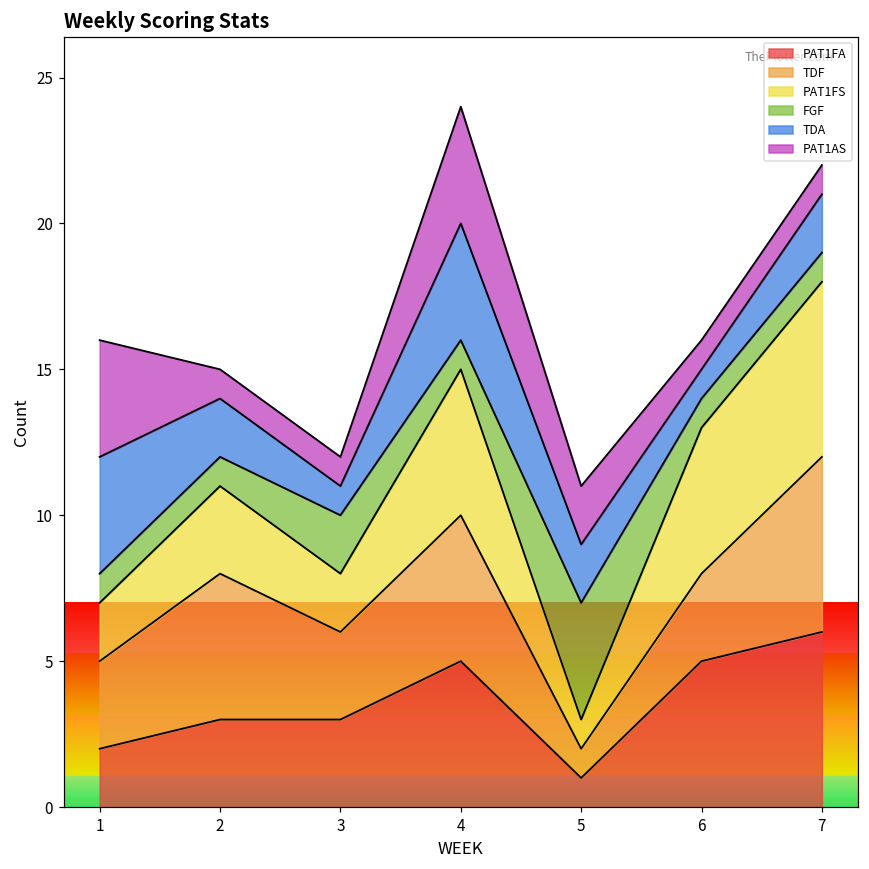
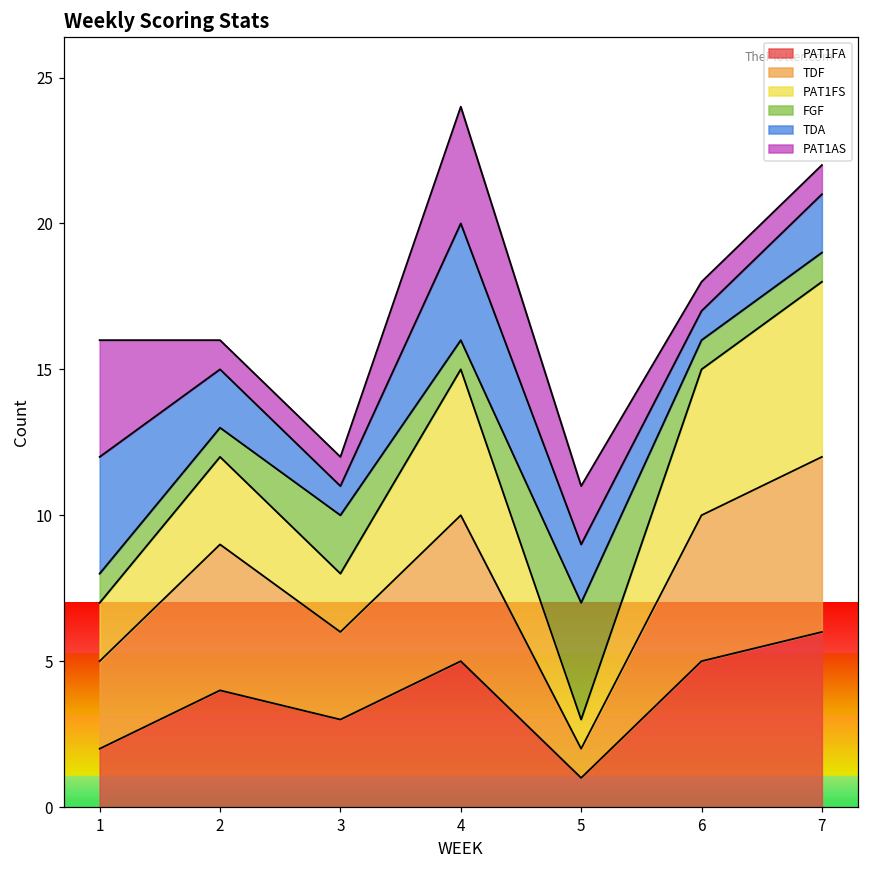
  {
    "PAT1FA": {
      "1": 2,
-     "2": 3,
+     "2": 4,
      "3": 3,
      "4": 5,
      "5": 1,
      "6": 5,
      "7": 6
    },
    "TDF": {
      "1": 3,
      "2": 5,
      "3": 3,
      "4": 5,
      "5": 1,
-     "6": 3,
+     "6": 5,
      "7": 6
    },
    "PAT1FS": {
      "1": 2,
      "2": 3,
      "3": 2,
      "4": 5,
      "5": 1,
      "6": 5,
      "7": 6
    },
    "FGF": {
      "1": 1,
      "2": 1,
      "3": 2,
      "4": 1,
      "5": 4,
      "6": 1,
      "7": 1
    },
    "TDA": {
      "1": 4,
      "2": 2,
      "3": 1,
      "4": 4,
      "5": 2,
      "6": 1,
      "7": 2
    },
    "PAT1AS": {
      "1": 4,
      "2": 1,
      "3": 1,
      "4": 4,
      "5": 2,
      "6": 1,
      "7": 1
    }
  }
